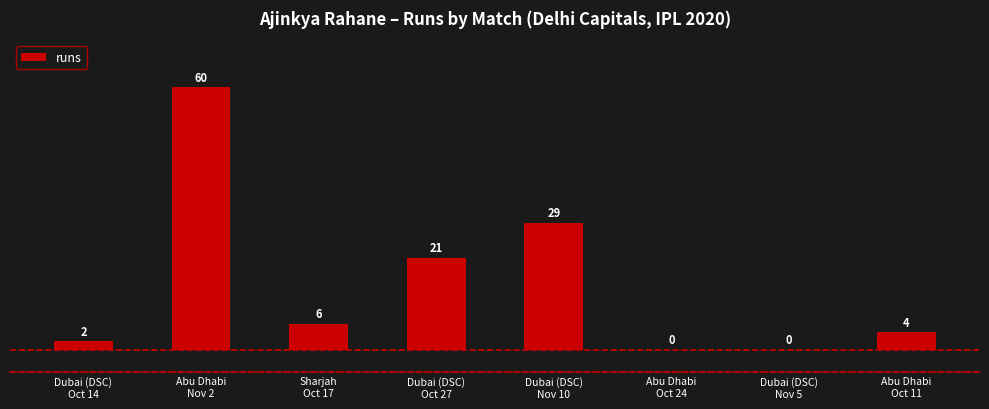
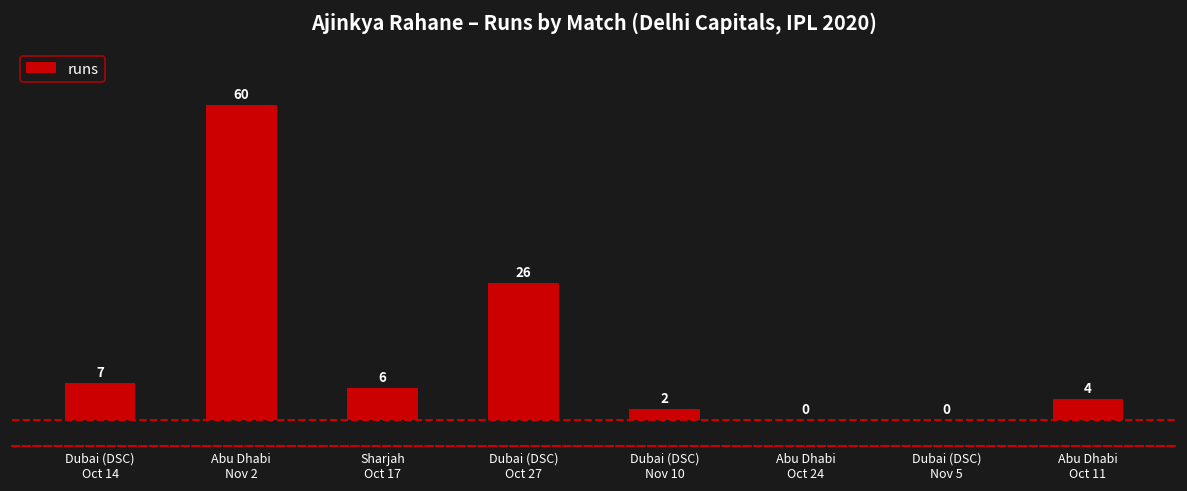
  {
-   "Dubai (DSC) Oct 14": 2,
+   "Dubai (DSC) Oct 14": 7,
    "Abu Dhabi Nov 2": 60,
    "Sharjah Oct 17": 6,
-   "Dubai (DSC) Oct 27": 21,
-   "Dubai (DSC) Nov 10": 29,
+   "Dubai (DSC) Oct 27": 26,
+   "Dubai (DSC) Nov 10": 2,
    "Abu Dhabi Oct 24": 0,
    "Dubai (DSC) Nov 5": 0,
    "Abu Dhabi Oct 11": 4
  }
